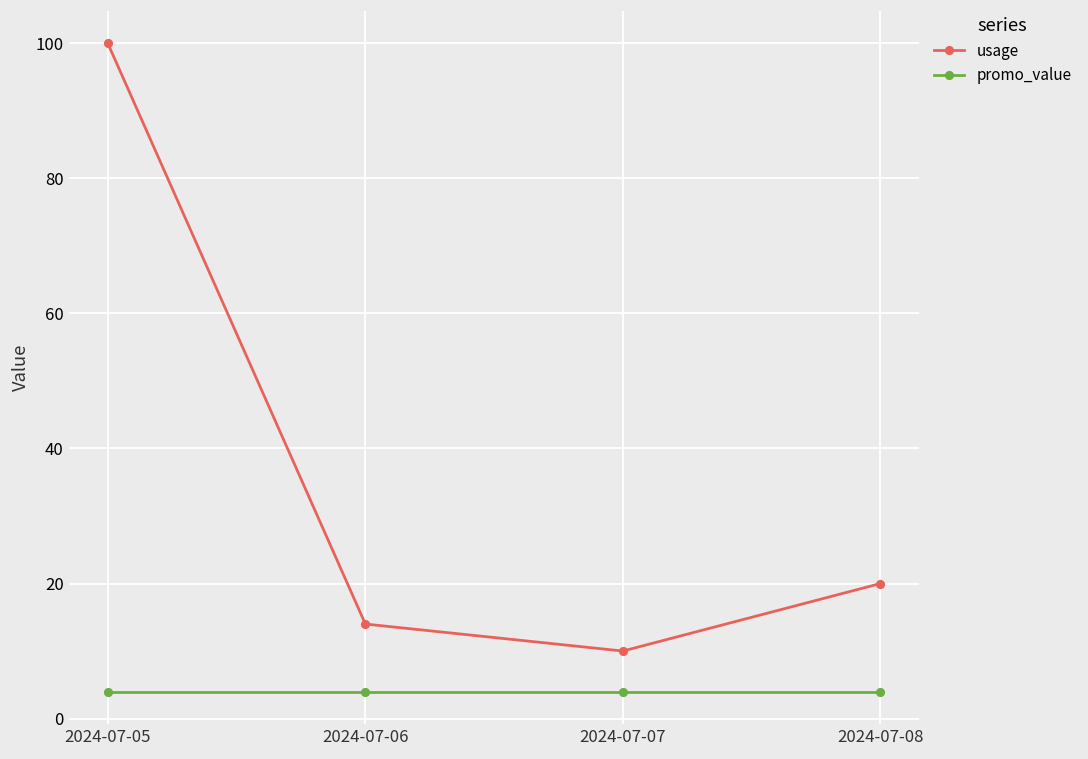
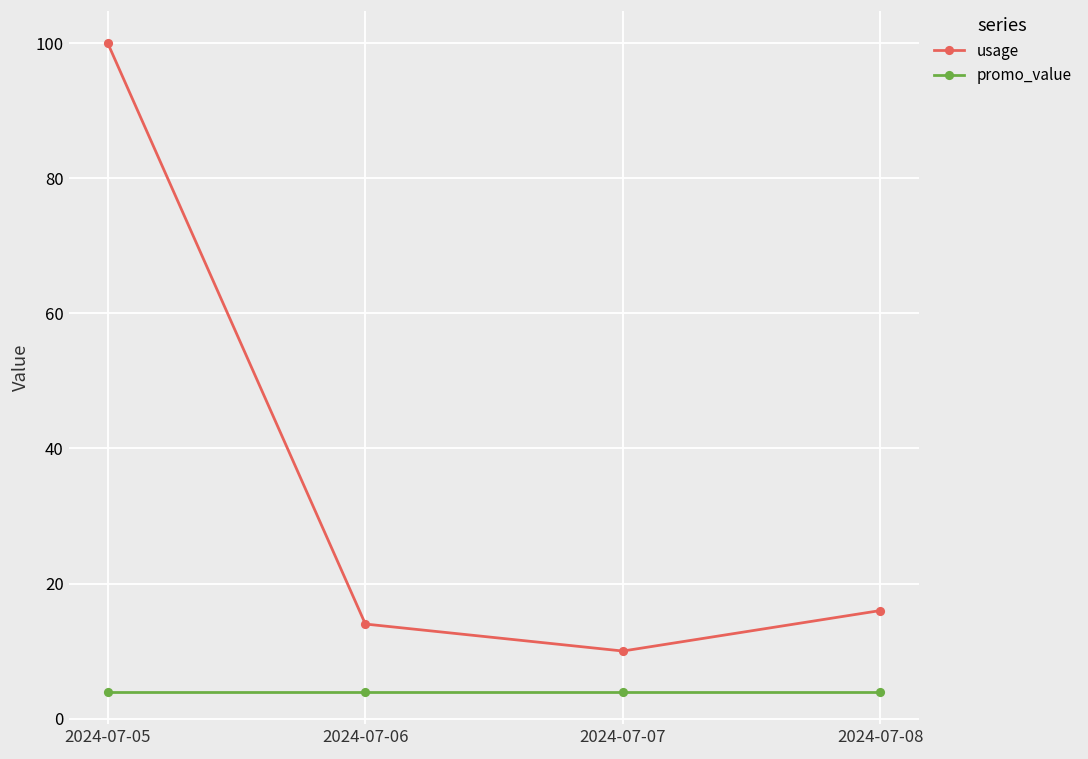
  {
    "usage": {
      "2024-07-05": 100,
      "2024-07-06": 14,
      "2024-07-07": 10,
-     "2024-07-08": 20
+     "2024-07-08": 16
    },
    "promo_value": {
      "2024-07-05": 4,
      "2024-07-06": 4,
      "2024-07-07": 4,
      "2024-07-08": 4
    }
  }
